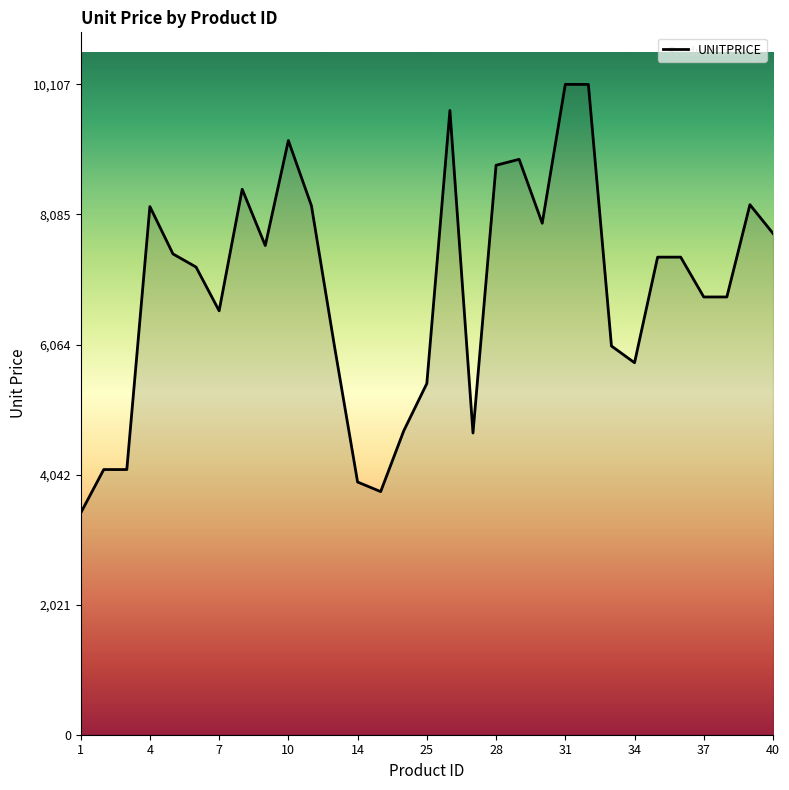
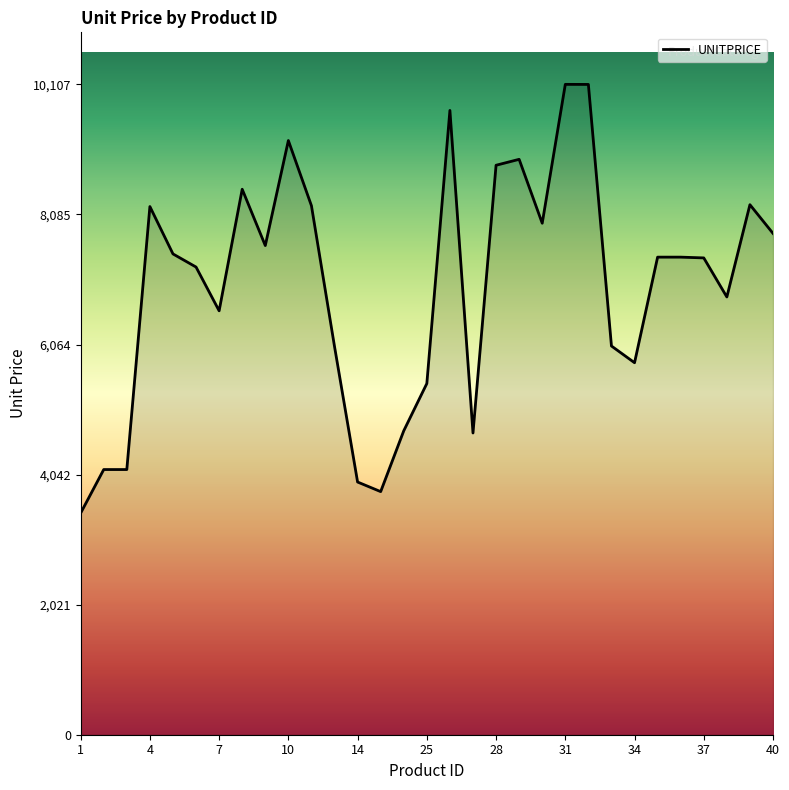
  {
    "31": "10,100",
    "34": "5,800",
-   "37": "6,800",
+   "37": "7,400",
    "40": "7,800"
  }
